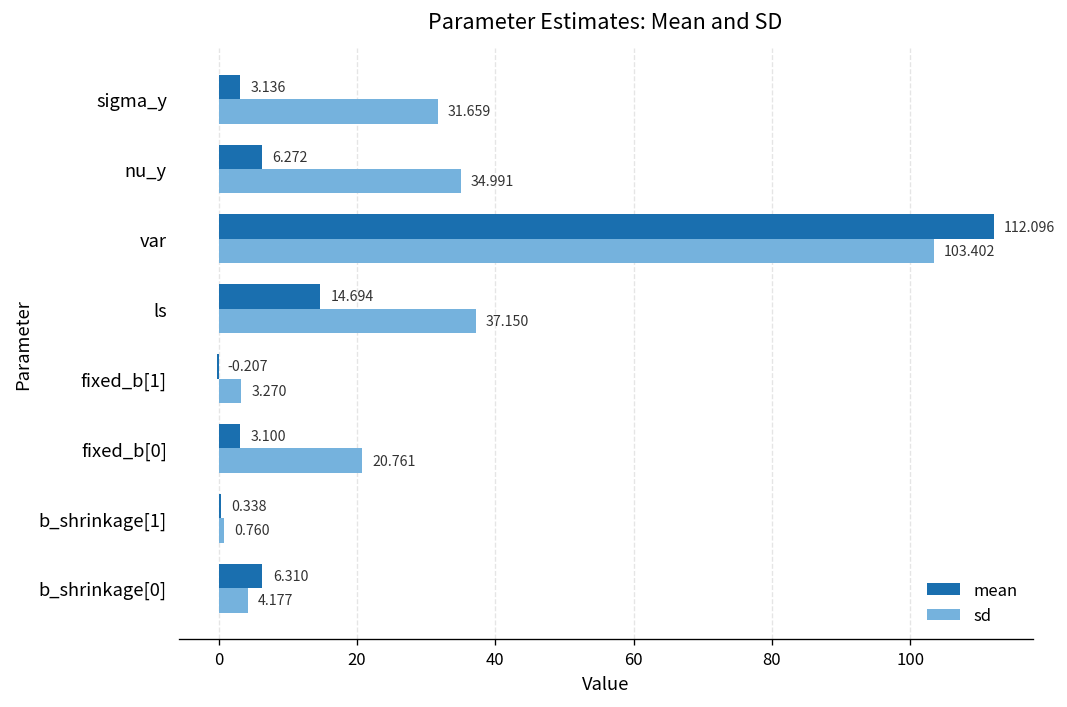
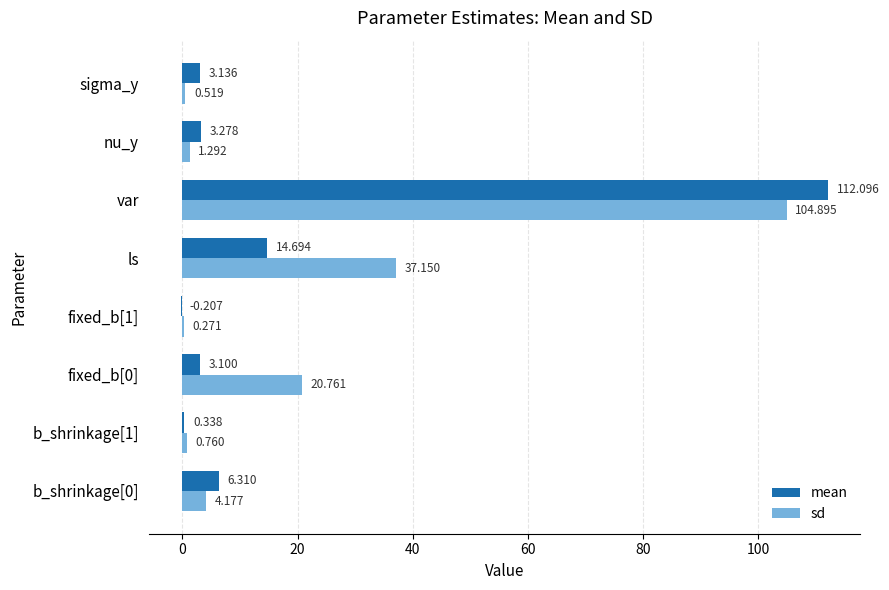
  {
    "mean": {
      "sigma_y": 3.136,
-     "nu_y": 6.272,
+     "nu_y": 3.278,
      "var": 112.096,
      "ls": 14.694,
      "fixed_b[1]": -0.207,
      "fixed_b[0]": 3.100,
      "b_shrinkage[1]": 0.338,
      "b_shrinkage[0]": 6.310
    },
    "sd": {
-     "sigma_y": 31.659,
-     "nu_y": 34.991,
-     "var": 103.402,
+     "sigma_y": 0.519,
+     "nu_y": 1.292,
+     "var": 104.895,
      "ls": 37.150,
-     "fixed_b[1]": 3.270,
+     "fixed_b[1]": 0.271,
      "fixed_b[0]": 20.761,
      "b_shrinkage[1]": 0.760,
      "b_shrinkage[0]": 4.177
    }
  }
